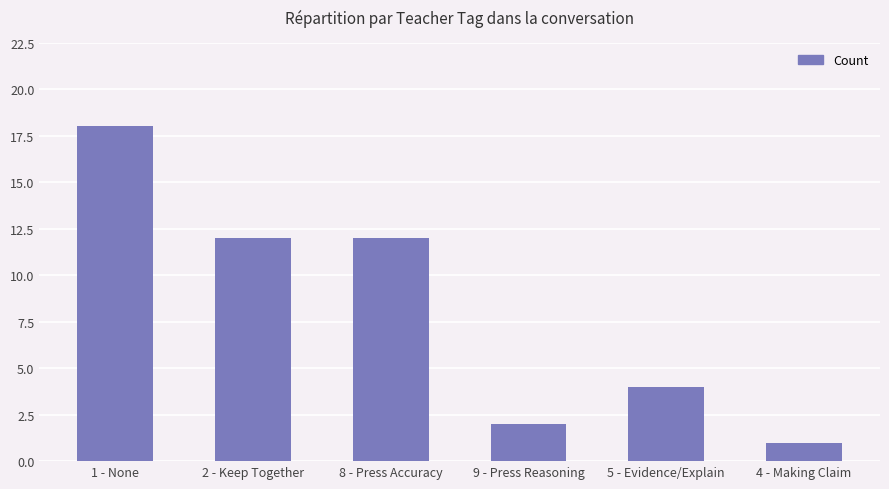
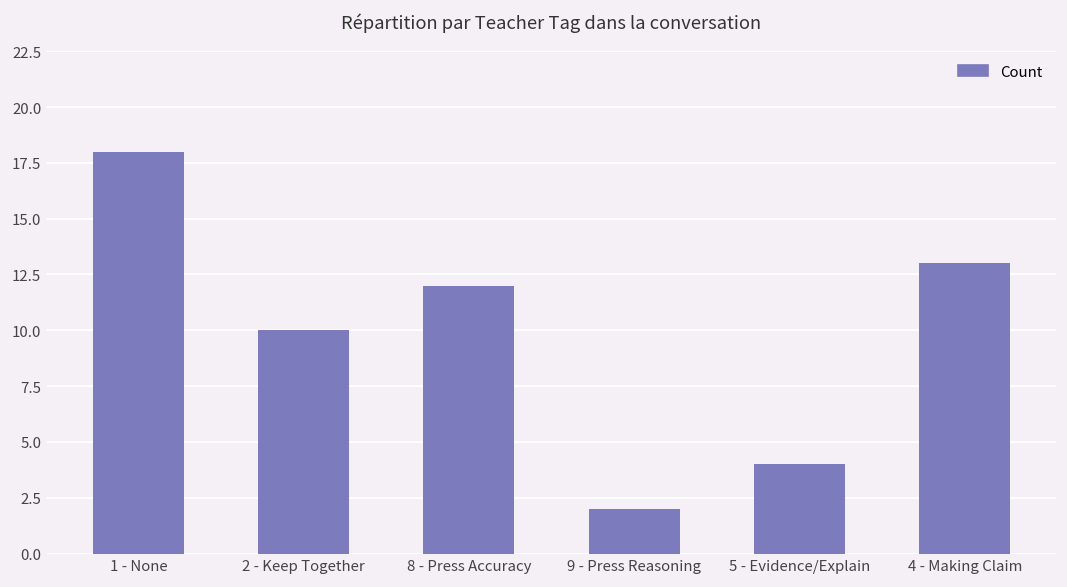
  {
    "1 - None": 18,
-   "2 - Keep Together": 12,
+   "2 - Keep Together": 10,
    "8 - Press Accuracy": 12,
    "9 - Press Reasoning": 2,
    "5 - Evidence/Explain": 4,
-   "4 - Making Claim": 1
+   "4 - Making Claim": 13
  }
